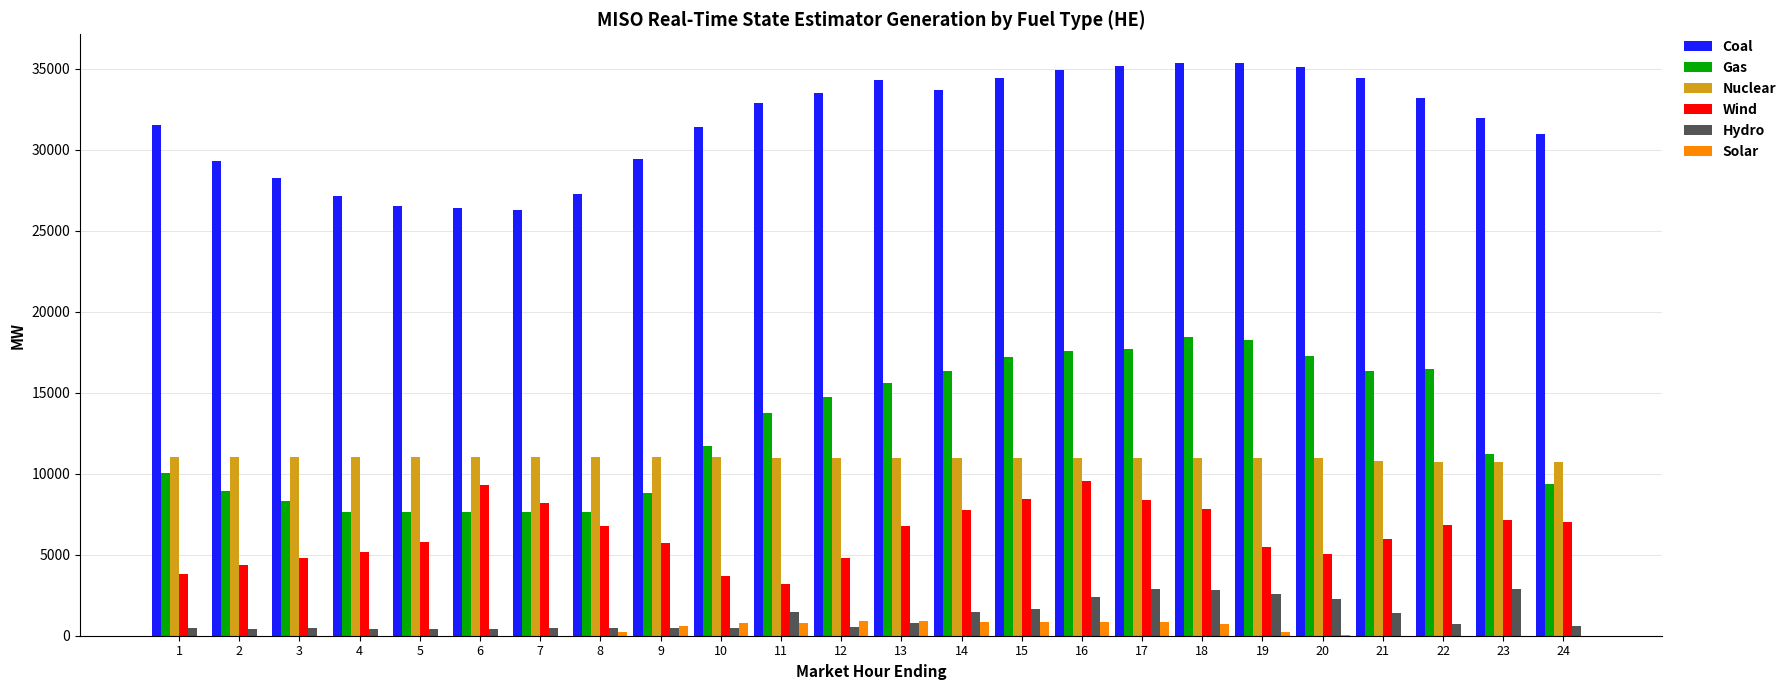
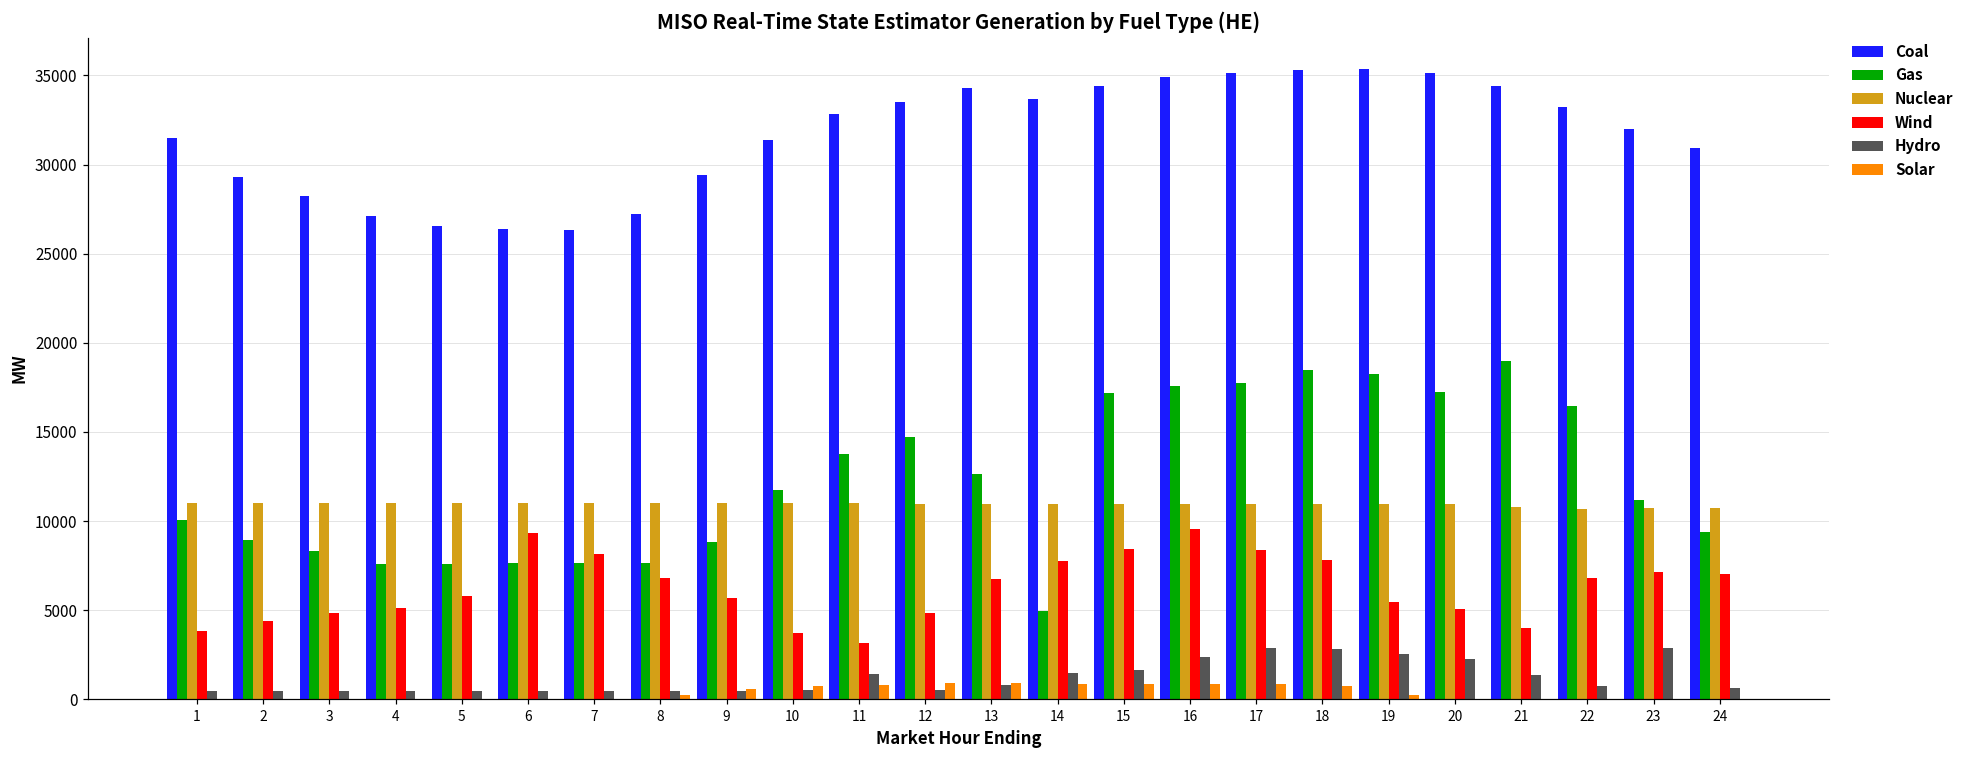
  {
    "Coal": {
      "1": 31500,
      "2": 29300,
      "3": 28300,
      "4": 27100,
      "5": 26500,
      "6": 26400,
      "7": 26300,
      "8": 27200,
      "9": 29400,
      "10": 31400,
      "11": 32800,
      "12": 33500,
      "13": 34300,
      "14": 33700,
      "15": 34400,
      "16": 34900,
      "17": 35200,
      "18": 35300,
      "19": 35300,
      "20": 35100,
      "21": 34400,
      "22": 33200,
      "23": 32000,
      "24": 30900
    },
    "Gas": {
      "1": 10100,
      "2": 8900,
      "3": 8300,
      "4": 7600,
      "5": 7600,
      "6": 7600,
      "7": 7700,
      "8": 7700,
      "9": 8800,
      "10": 11700,
      "11": 13700,
      "12": 14700,
-     "13": 15600,
-     "14": 16300,
+     "13": 12700,
+     "14": 5000,
      "15": 17200,
      "16": 17600,
      "17": 17700,
      "18": 18500,
      "19": 18200,
      "20": 17200,
-     "21": 16300,
+     "21": 19000,
      "22": 16500,
      "23": 11200,
      "24": 9400
    },
    "Wind": {
      "1": 3800,
      "2": 4400,
      "3": 4800,
      "4": 5100,
      "5": 5800,
      "6": 9300,
      "7": 8200,
      "8": 6800,
      "9": 5700,
      "10": 3700,
      "11": 3200,
      "12": 4800,
      "13": 6800,
      "14": 7800,
      "15": 8400,
      "16": 9500,
      "17": 8400,
      "18": 7800,
      "19": 5500,
      "20": 5100,
-     "21": 6000,
+     "21": 4000,
      "22": 6800,
      "23": 7200,
      "24": 7000
    },
    "Hydro": {
      "1": 400,
      "2": 400,
      "3": 400,
      "4": 400,
      "5": 400,
      "6": 400,
      "7": 500,
      "8": 500,
      "9": 500,
      "10": 500,
      "11": 1400,
      "12": 500,
      "13": 800,
      "14": 1500,
      "15": 1600,
      "16": 2400,
      "17": 2900,
      "18": 2800,
      "19": 2600,
      "20": 2200,
      "21": 1400,
      "22": 700,
      "23": 2900,
      "24": 600
    }
  }
